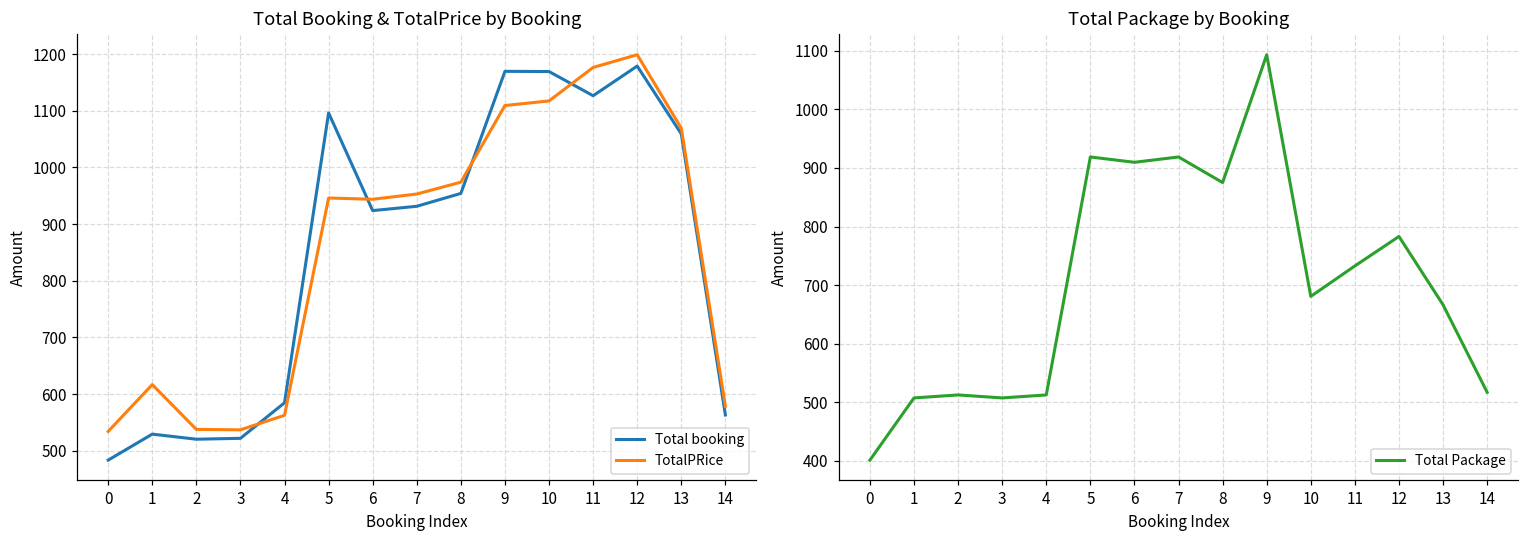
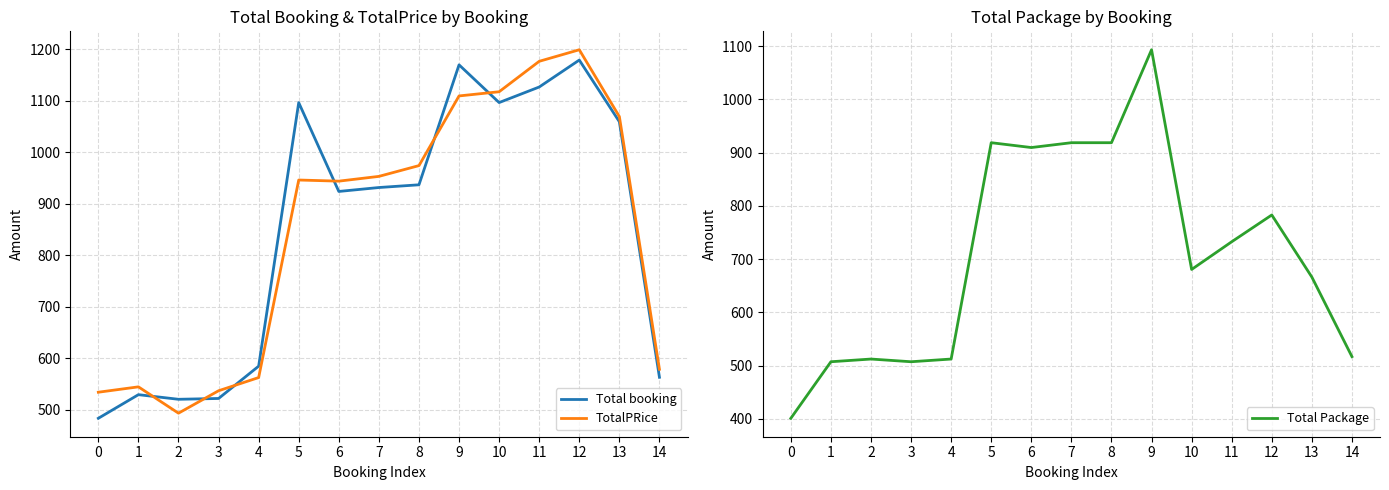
  {
    "Total Booking & TotalPrice by Booking": {
      "Total booking": {
        "0": 480,
        "1": 530,
        "2": 520,
        "3": 520,
        "4": 580,
        "5": 1100,
        "6": 920,
        "7": 930,
-       "8": 950,
+       "8": 940,
        "9": 1170,
-       "10": 1170,
+       "10": 1100,
        "11": 1130,
        "12": 1180,
        "13": 1060,
        "14": 560
      },
      "TotalPRice": {
        "0": 530,
-       "1": 620,
-       "2": 540,
+       "1": 540,
+       "2": 490,
        "3": 540,
        "4": 560,
        "5": 950,
        "6": 940,
        "7": 950,
        "8": 970,
        "9": 1110,
        "10": 1120,
        "11": 1180,
        "12": 1200,
        "13": 1070,
        "14": 580
      }
    },
    "Total Package by Booking": {
      "0": 400,
      "1": 510,
      "2": 510,
      "3": 510,
      "4": 510,
      "5": 920,
      "6": 910,
      "7": 920,
-     "8": 880,
+     "8": 920,
      "9": 1090,
      "10": 680,
      "11": 730,
      "12": 780,
      "13": 670,
      "14": 520
    }
  }
